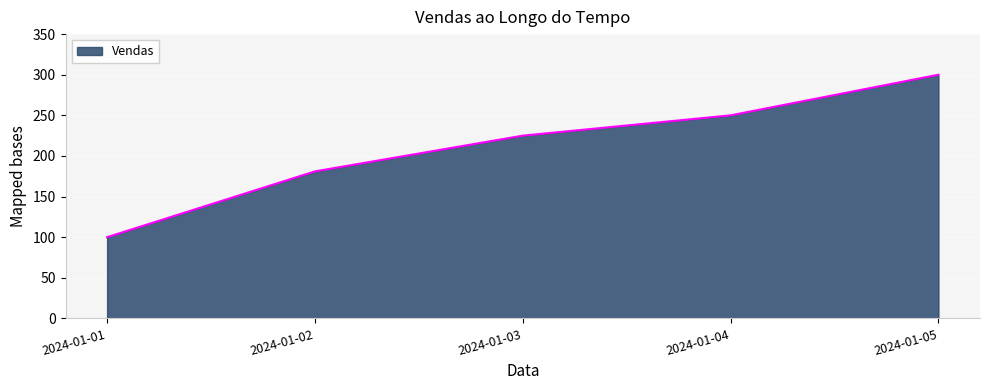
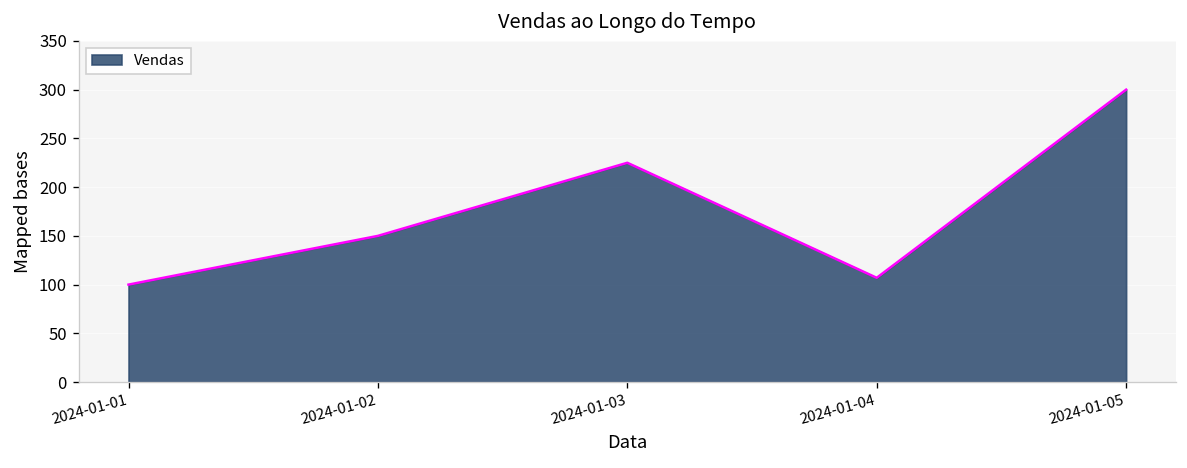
  {
    "2024-01-01": 100,
-   "2024-01-02": 180,
+   "2024-01-02": 150,
    "2024-01-03": 230,
-   "2024-01-04": 250,
+   "2024-01-04": 110,
    "2024-01-05": 300
  }
